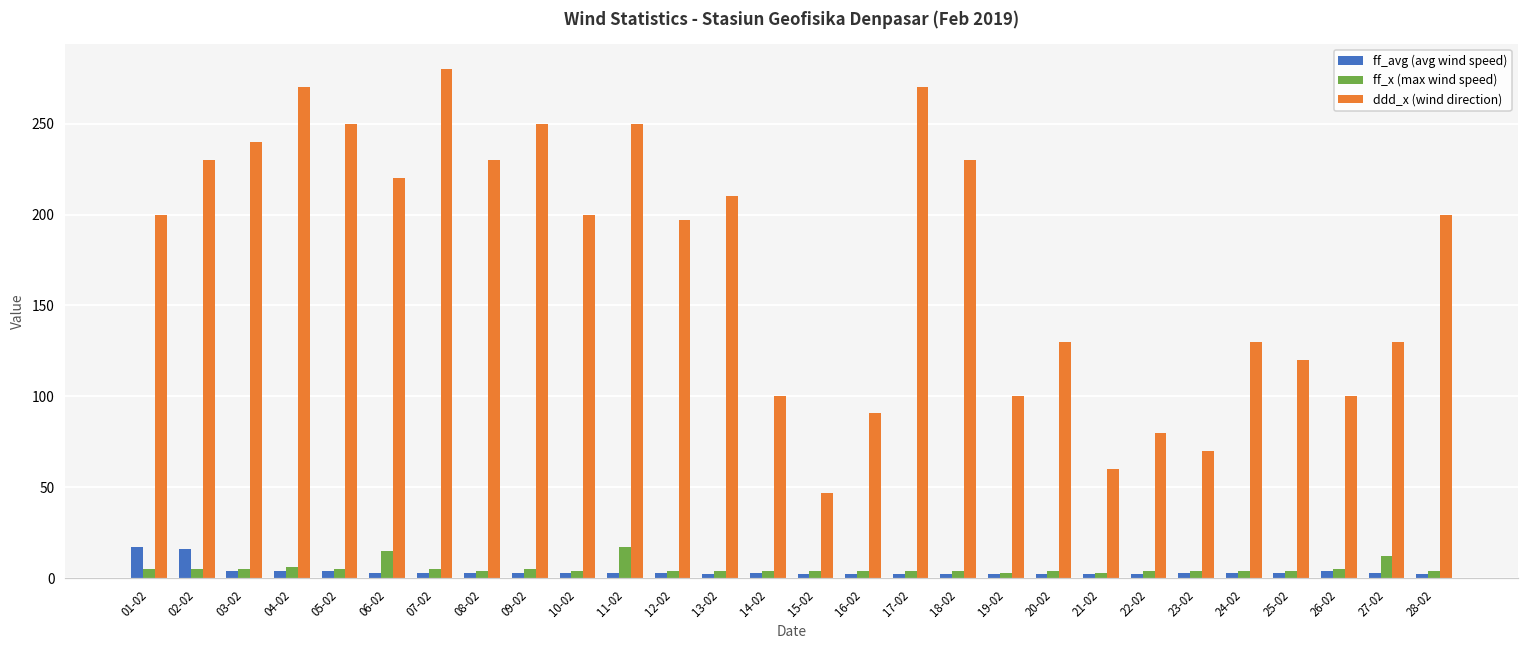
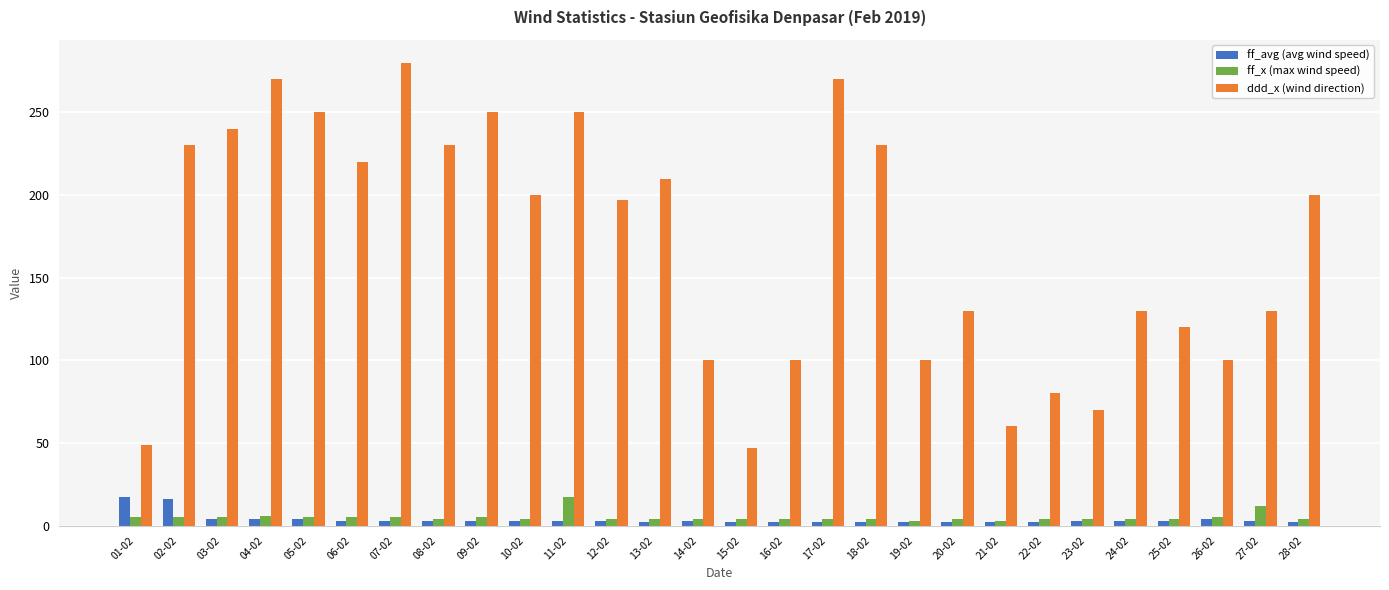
  {
    "ff_avg (avg wind speed)": {
      "01-02": 17,
      "02-02": 16,
      "03-02": 4,
      "04-02": 4,
      "05-02": 4,
      "06-02": 3,
      "07-02": 3,
      "08-02": 3,
      "09-02": 3,
      "10-02": 3,
      "11-02": 3,
      "12-02": 3,
      "13-02": 2,
      "14-02": 3,
      "15-02": 2,
      "16-02": 2,
      "17-02": 2,
      "18-02": 2,
      "19-02": 2,
      "20-02": 2,
      "21-02": 2,
      "22-02": 2,
      "23-02": 3,
      "24-02": 3,
      "25-02": 3,
      "26-02": 4,
      "27-02": 3,
      "28-02": 2
    },
    "ff_x (max wind speed)": {
      "01-02": 5,
      "02-02": 5,
      "03-02": 5,
      "04-02": 6,
      "05-02": 5,
-     "06-02": 15,
+     "06-02": 5,
      "07-02": 5,
      "08-02": 4,
      "09-02": 5,
      "10-02": 4,
      "11-02": 17,
      "12-02": 4,
      "13-02": 4,
      "14-02": 4,
      "15-02": 4,
      "16-02": 4,
      "17-02": 4,
      "18-02": 4,
      "19-02": 3,
      "20-02": 4,
      "21-02": 3,
      "22-02": 4,
      "23-02": 4,
      "24-02": 4,
      "25-02": 4,
      "26-02": 5,
      "27-02": 12,
      "28-02": 4
    },
    "ddd_x (wind direction)": {
-     "01-02": 200,
+     "01-02": 49,
      "02-02": 230,
      "03-02": 240,
      "04-02": 270,
      "05-02": 250,
      "06-02": 220,
      "07-02": 280,
      "08-02": 230,
      "09-02": 250,
      "10-02": 200,
      "11-02": 250,
      "12-02": 197,
      "13-02": 210,
      "14-02": 100,
      "15-02": 47,
-     "16-02": 91,
+     "16-02": 100,
      "17-02": 270,
      "18-02": 230,
      "19-02": 100,
      "20-02": 130,
      "21-02": 60,
      "22-02": 80,
      "23-02": 70,
      "24-02": 130,
      "25-02": 120,
      "26-02": 100,
      "27-02": 130,
      "28-02": 200
    }
  }
